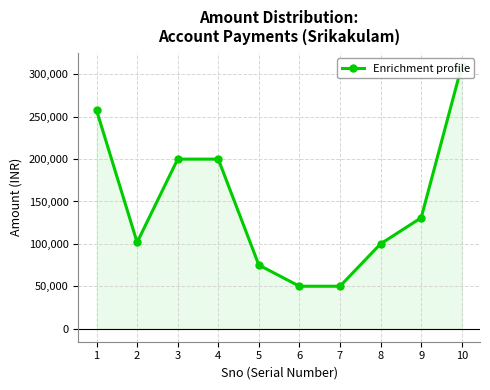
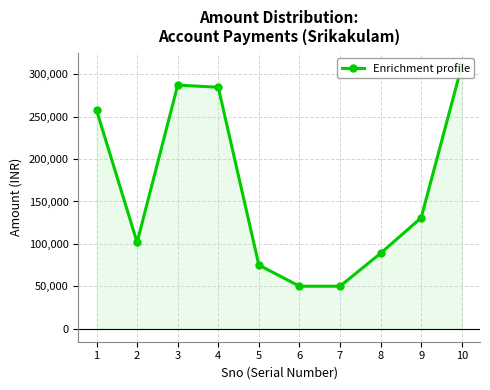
  {
    "1": "260,000",
    "2": "100,000",
-   "3": "200,000",
-   "4": "200,000",
+   "3": "290,000",
+   "4": "280,000",
    "5": "80,000",
    "6": "50,000",
    "7": "50,000",
-   "8": "100,000",
+   "8": "90,000",
    "9": "130,000"
  }
